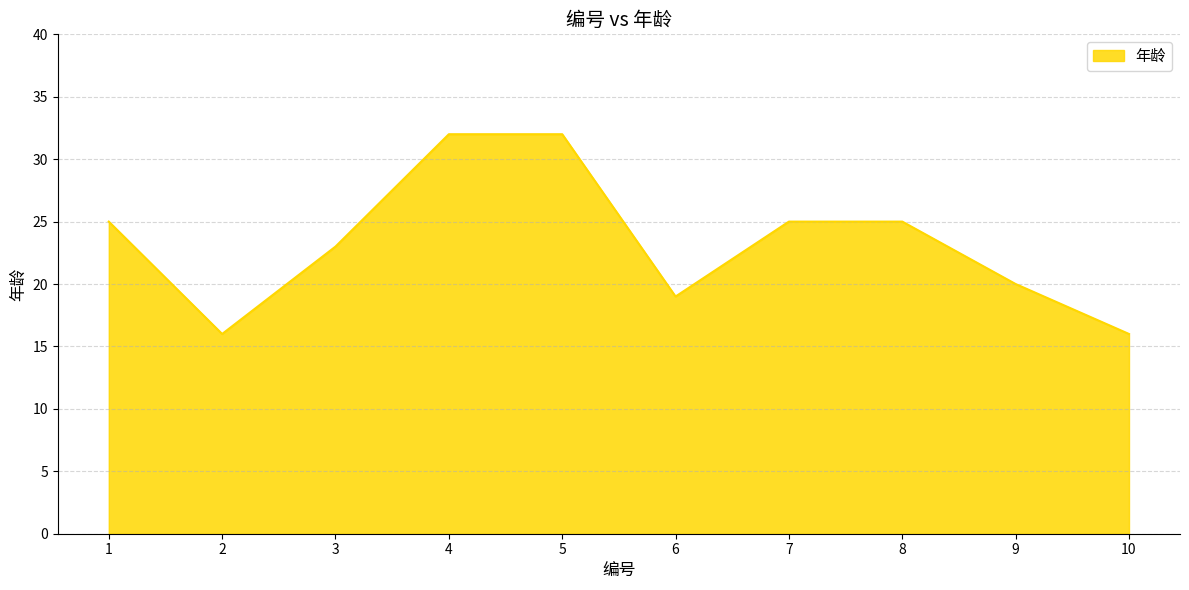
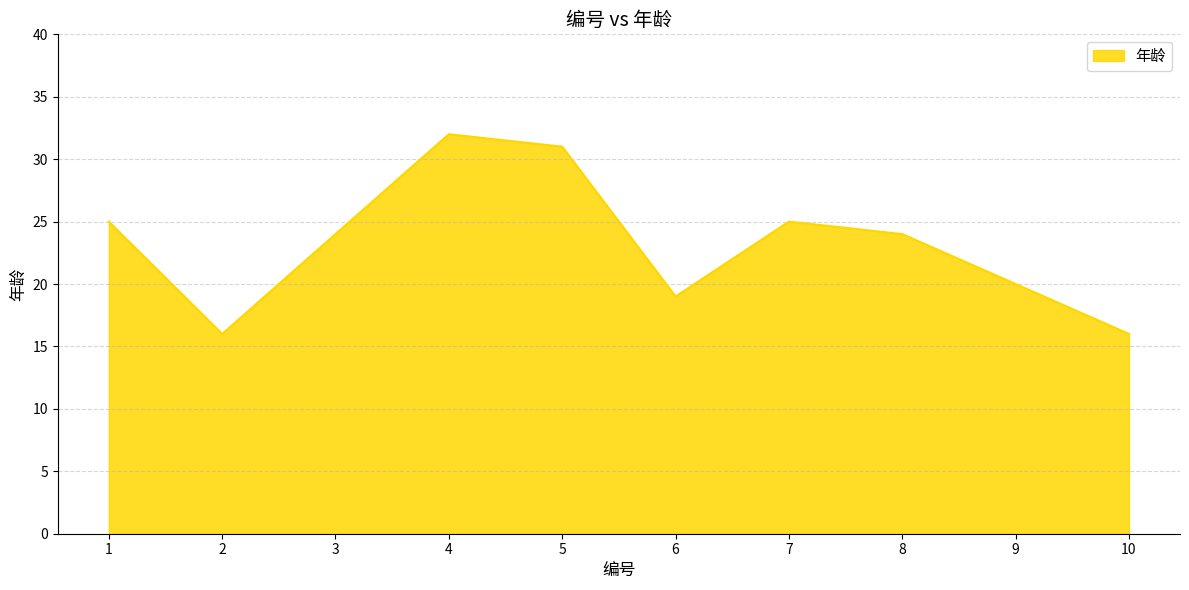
  {
    "1": 25,
    "2": 16,
-   "3": 23,
+   "3": 24,
    "4": 32,
-   "5": 32,
+   "5": 31,
    "6": 19,
    "7": 25,
-   "8": 25,
+   "8": 24,
    "9": 20,
    "10": 16
  }
